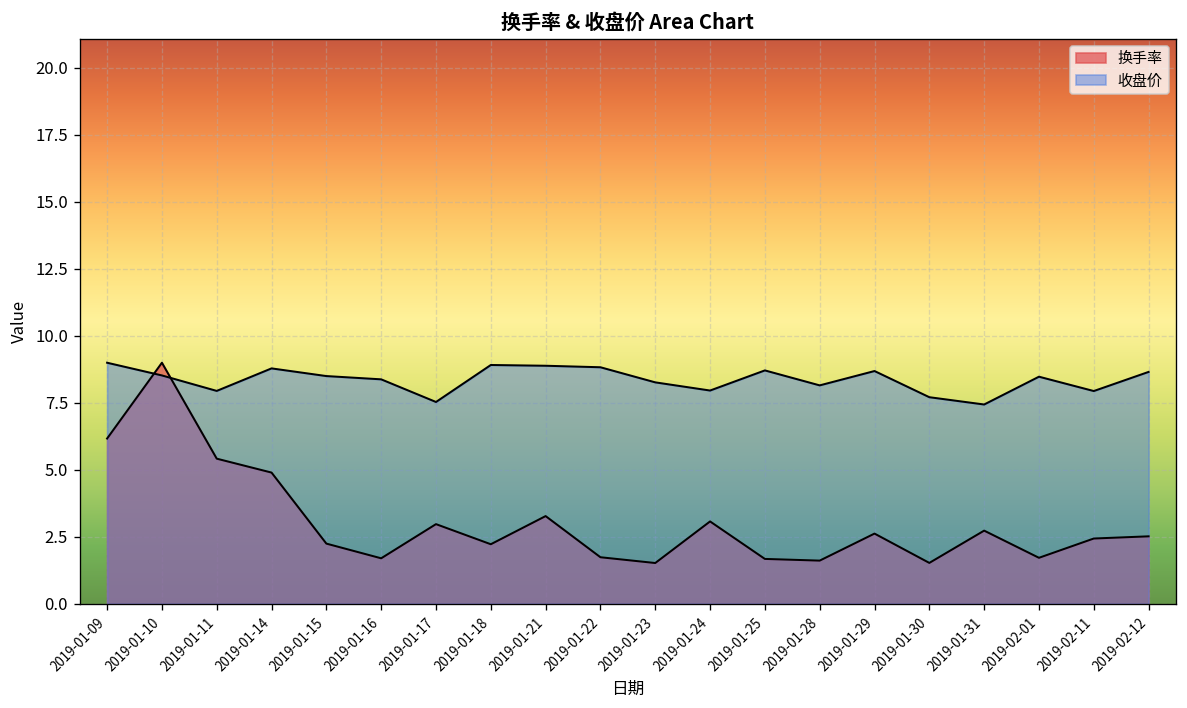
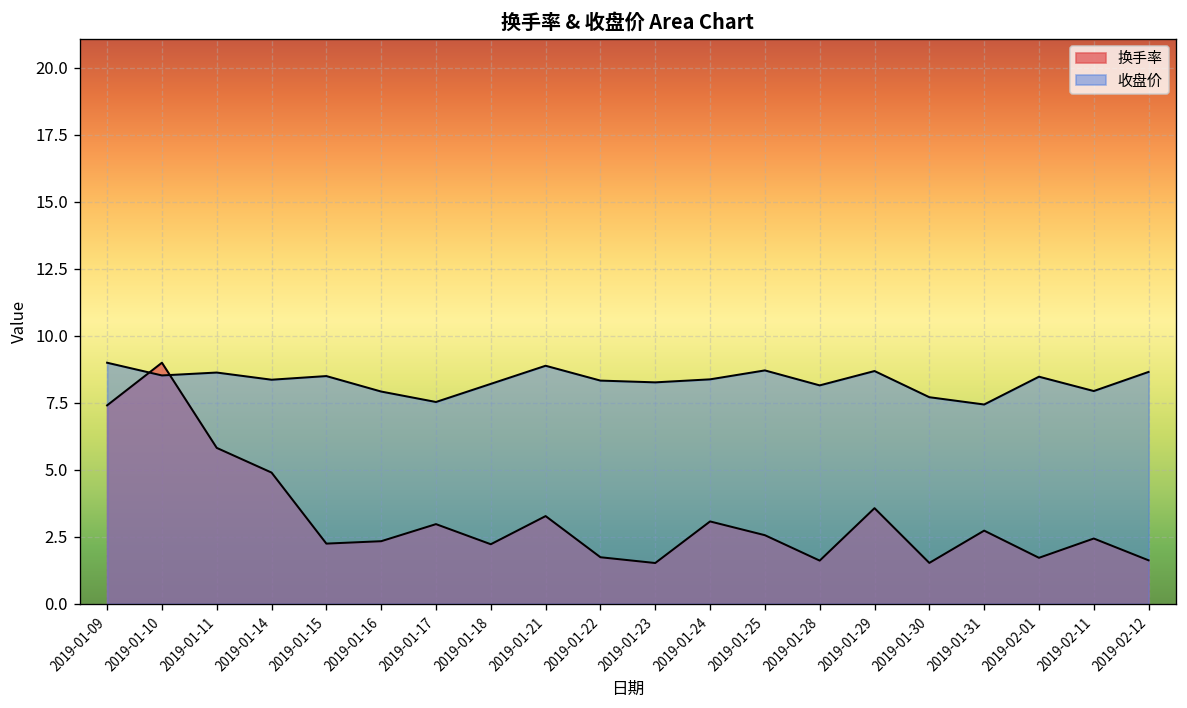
  {
    "换手率": {
-     "2019-01-09": 6.2,
+     "2019-01-09": 7.4,
      "2019-01-10": 9.0,
-     "2019-01-11": 5.4,
+     "2019-01-11": 5.8,
      "2019-01-14": 4.9,
      "2019-01-15": 2.2,
-     "2019-01-16": 1.7,
+     "2019-01-16": 2.3,
      "2019-01-17": 3.0,
      "2019-01-18": 2.2,
      "2019-01-21": 3.3,
      "2019-01-22": 1.7,
      "2019-01-23": 1.5,
      "2019-01-24": 3.1,
-     "2019-01-25": 1.7,
+     "2019-01-25": 2.6,
      "2019-01-28": 1.6,
-     "2019-01-29": 2.6,
+     "2019-01-29": 3.6,
      "2019-01-30": 1.5,
      "2019-01-31": 2.7,
      "2019-02-01": 1.7,
      "2019-02-11": 2.4,
-     "2019-02-12": 2.5
+     "2019-02-12": 1.6
    },
    "收盘价": {
      "2019-01-09": 9.0,
      "2019-01-10": 8.5,
-     "2019-01-11": 7.9,
-     "2019-01-14": 8.8,
+     "2019-01-11": 8.6,
+     "2019-01-14": 8.4,
      "2019-01-15": 8.5,
-     "2019-01-16": 8.4,
+     "2019-01-16": 7.9,
      "2019-01-17": 7.5,
-     "2019-01-18": 8.9,
+     "2019-01-18": 8.2,
      "2019-01-21": 8.9,
-     "2019-01-22": 8.8,
+     "2019-01-22": 8.3,
      "2019-01-23": 8.3,
-     "2019-01-24": 8.0,
+     "2019-01-24": 8.4,
      "2019-01-25": 8.7,
      "2019-01-28": 8.1,
      "2019-01-29": 8.7,
      "2019-01-30": 7.7,
      "2019-01-31": 7.4,
      "2019-02-01": 8.5,
      "2019-02-11": 7.9,
      "2019-02-12": 8.7
    }
  }
